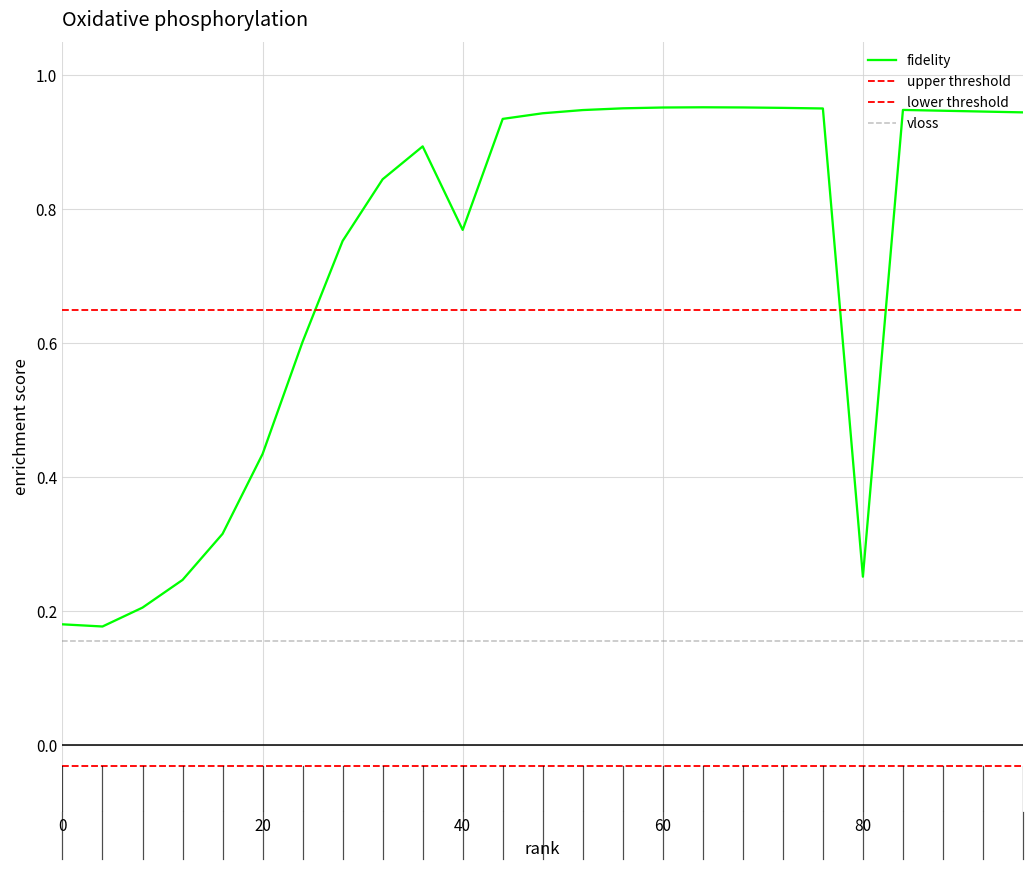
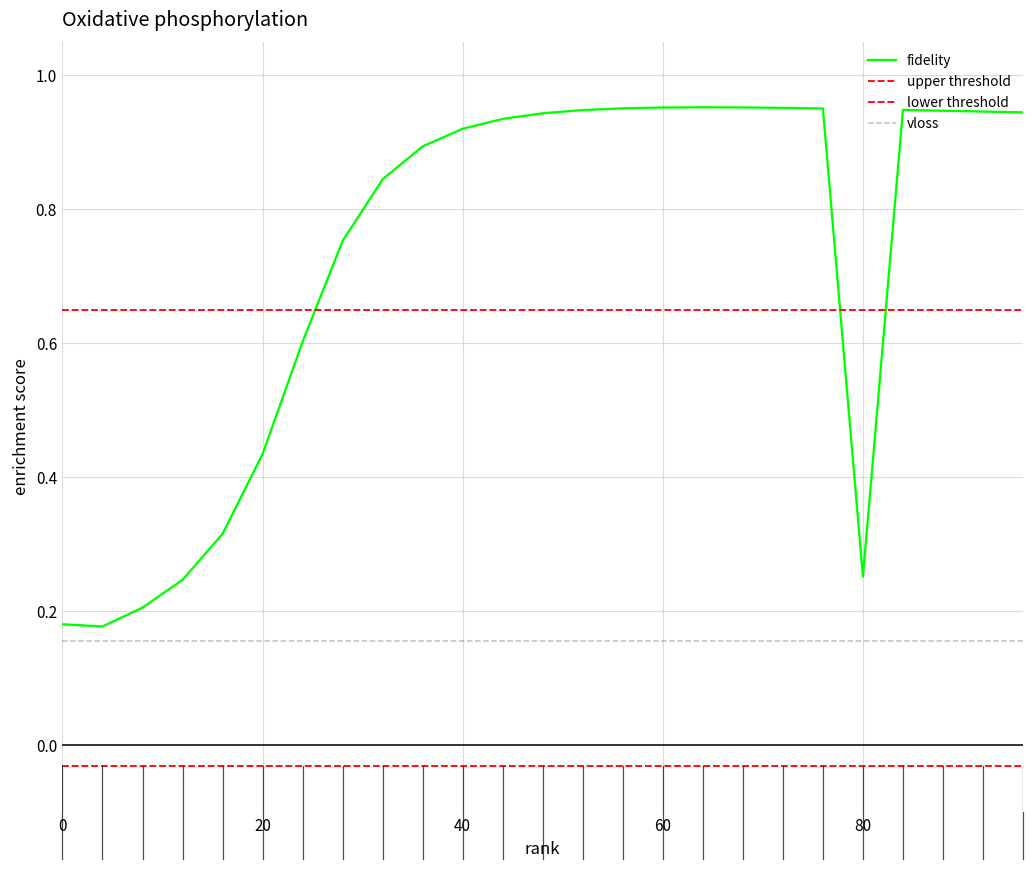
  {
    "fidelity": {
      "0": 0.18,
      "20": 0.43,
-     "40": 0.77,
+     "40": 0.92,
      "60": 0.95,
      "80": 0.25
    },
    "vloss": {
      "0": 0.16,
      "20": 0.16,
      "40": 0.16,
      "60": 0.16,
      "80": 0.16
    }
  }
